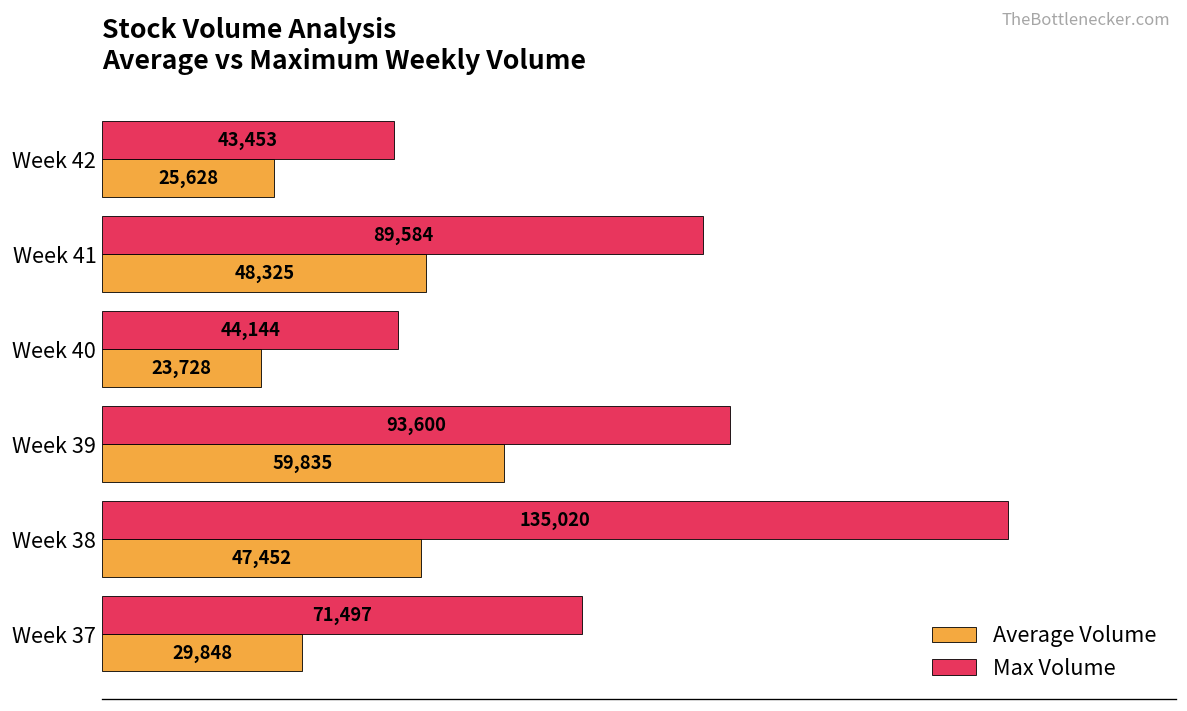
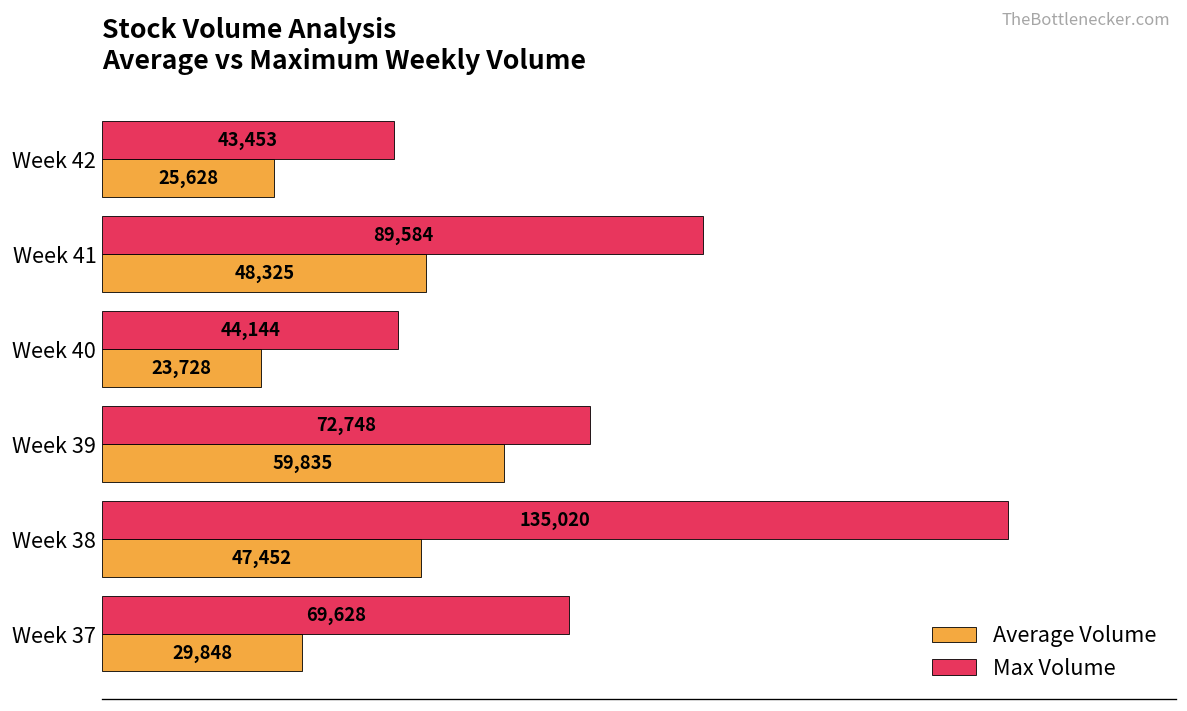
  {
    "Average Volume": {
      "Week 42": "25,628",
      "Week 41": "48,325",
      "Week 40": "23,728",
      "Week 39": "59,835",
      "Week 38": "47,452",
      "Week 37": "29,848"
    },
    "Max Volume": {
      "Week 42": "43,453",
      "Week 41": "89,584",
      "Week 40": "44,144",
-     "Week 39": "93,600",
+     "Week 39": "72,748",
      "Week 38": "135,020",
-     "Week 37": "71,497"
+     "Week 37": "69,628"
    }
  }
